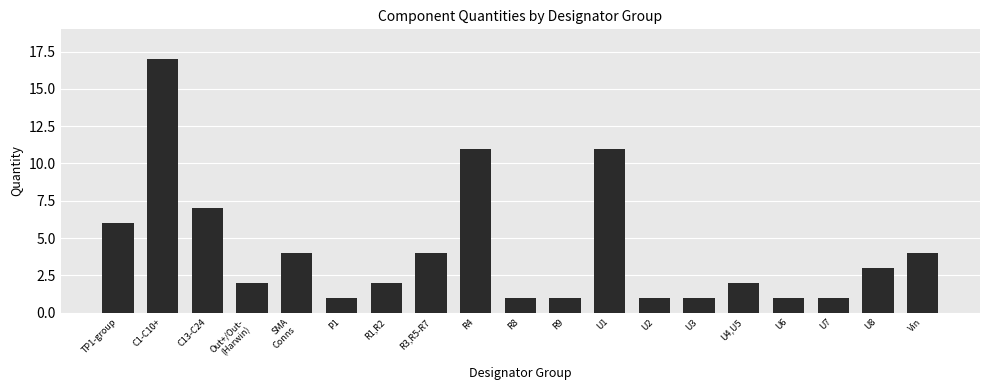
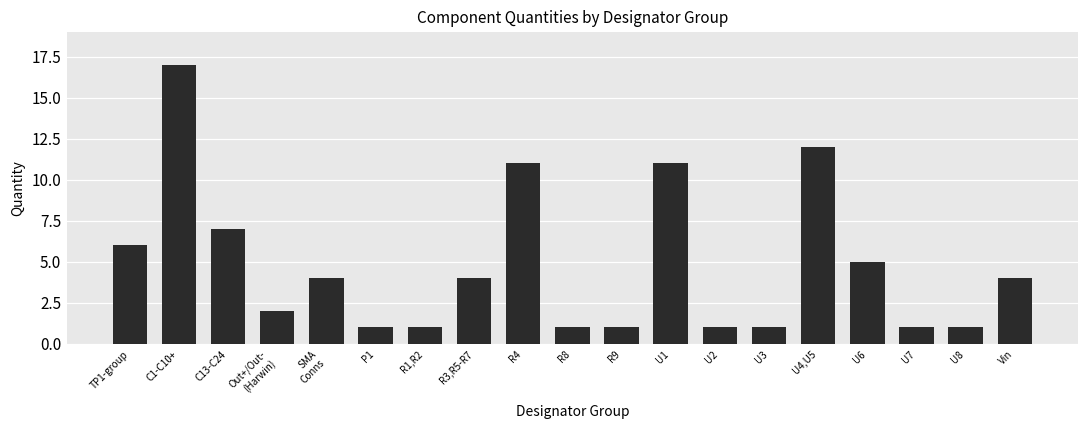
  {
    "TP1-group": 6,
    "C1-C10+": 17,
    "C13-C24": 7,
    "Out+/Out- (Harwin)": 2,
    "SMA Conns": 4,
    "P1": 1,
-   "R1,R2": 2,
+   "R1,R2": 1,
    "R3,R5-R7": 4,
    "R4": 11,
    "R8": 1,
    "R9": 1,
    "U1": 11,
    "U2": 1,
    "U3": 1,
-   "U4,U5": 2,
-   "U6": 1,
+   "U4,U5": 12,
+   "U6": 5,
    "U7": 1,
-   "U8": 3,
+   "U8": 1,
    "Vin": 4
  }
